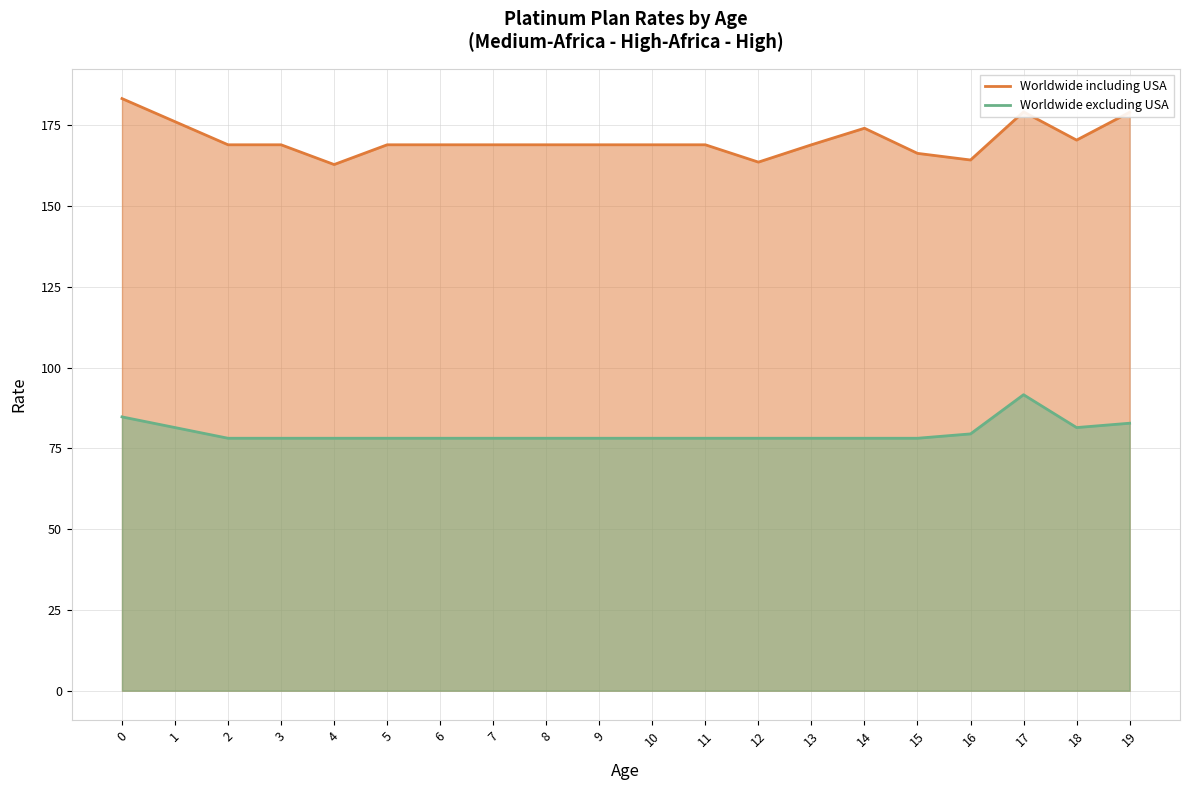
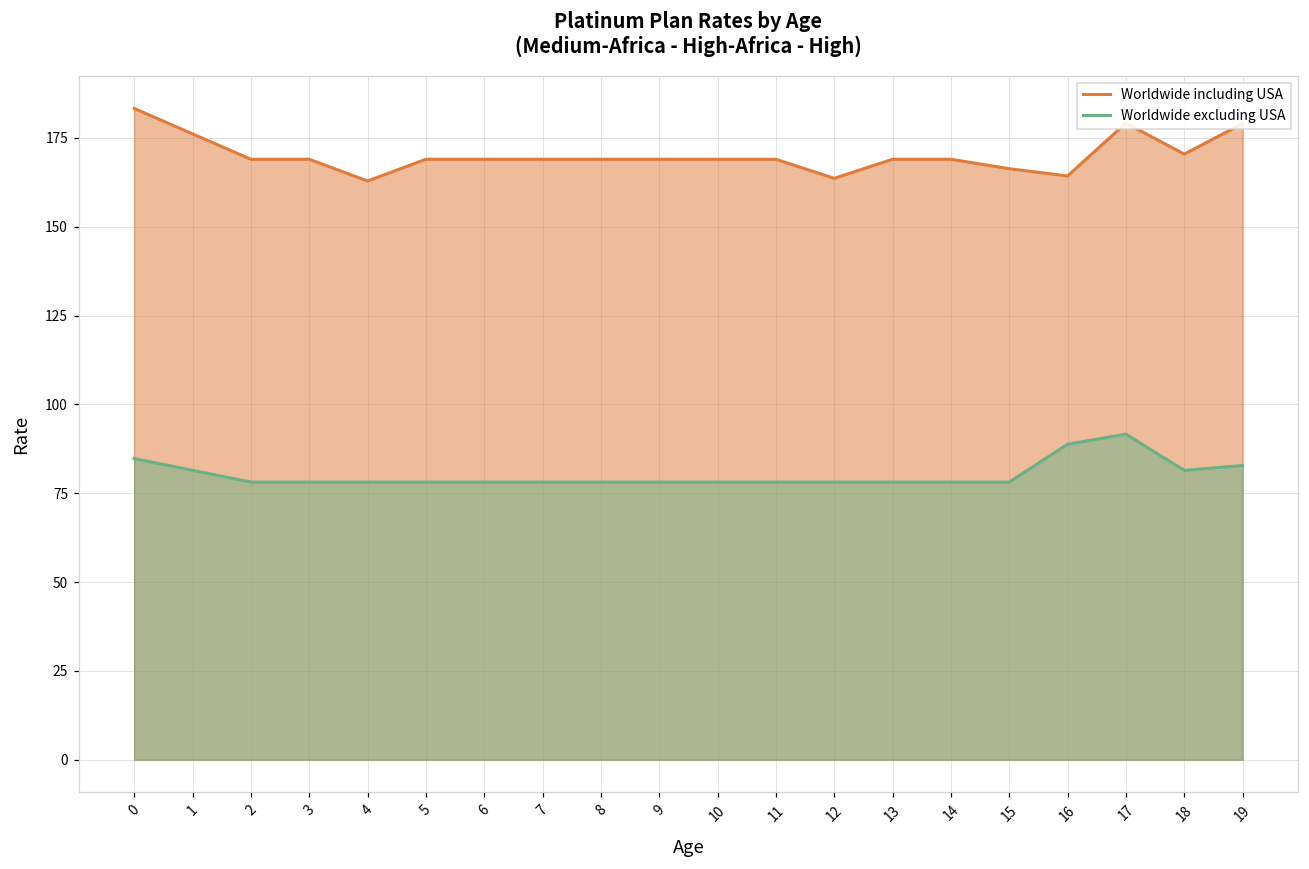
  {
    "Worldwide including USA": {
      "0": 183,
      "1": 176,
      "2": 169,
      "3": 169,
      "4": 163,
      "5": 169,
      "6": 169,
      "7": 169,
      "8": 169,
      "9": 169,
      "10": 169,
      "11": 169,
      "12": 164,
      "13": 169,
-     "14": 174,
+     "14": 169,
      "15": 166,
      "16": 164,
      "18": 170
    },
    "Worldwide excluding USA": {
      "0": 85,
      "1": 81,
      "2": 78,
      "3": 78,
      "4": 78,
      "5": 78,
      "6": 78,
      "7": 78,
      "8": 78,
      "9": 78,
      "10": 78,
      "11": 78,
      "12": 78,
      "13": 78,
      "14": 78,
      "15": 78,
-     "16": 79,
+     "16": 89,
      "17": 92,
      "18": 81,
      "19": 83
    }
  }
